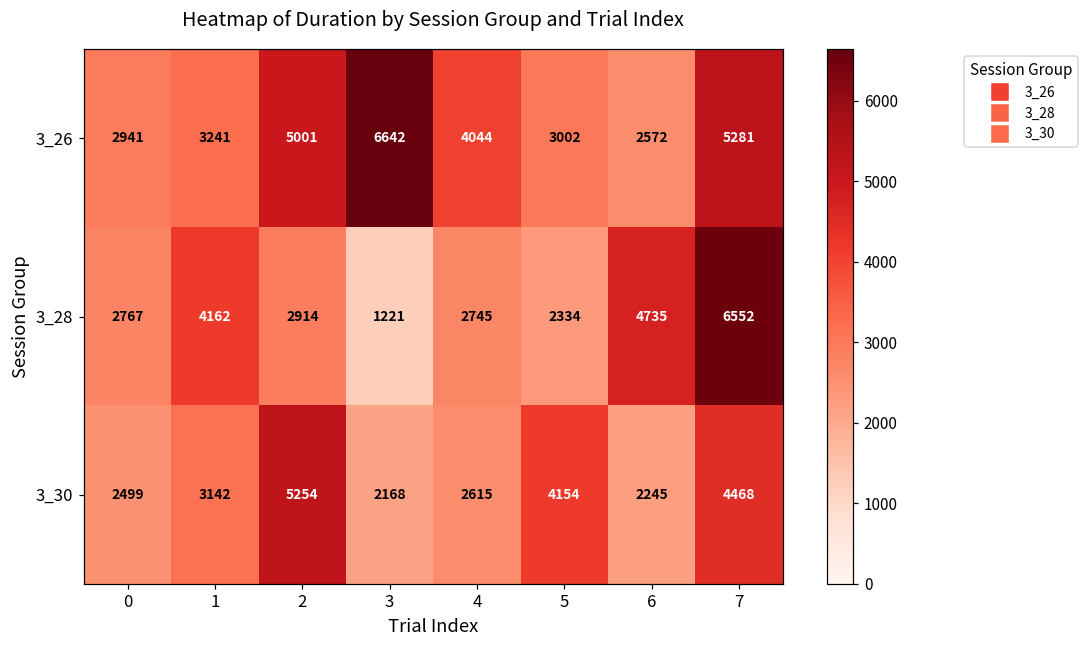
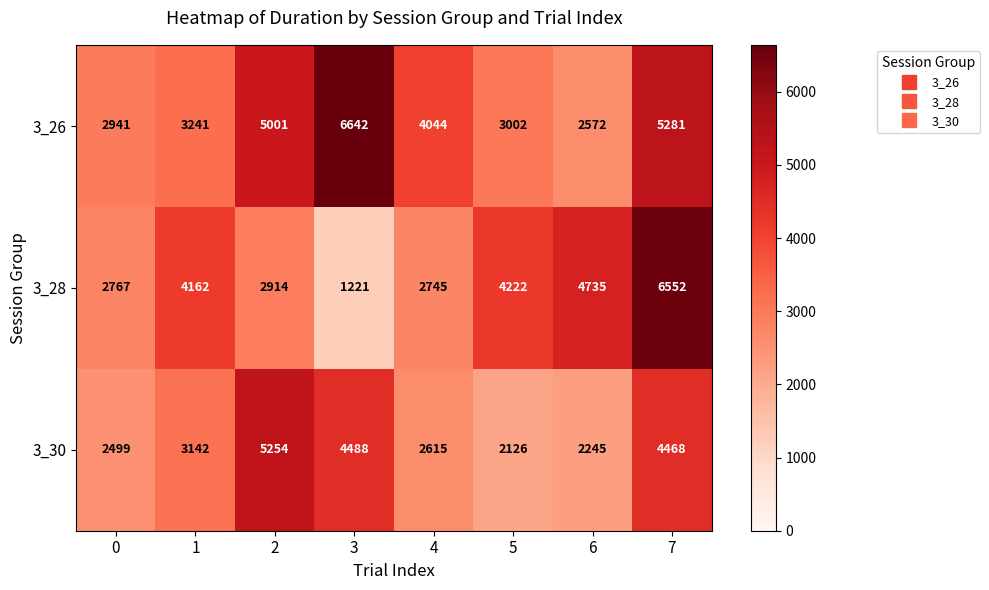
  {
    "3_26": {
      "0": 2941,
      "1": 3241,
      "2": 5001,
      "3": 6642,
      "4": 4044,
      "5": 3002,
      "6": 2572,
      "7": 5281
    },
    "3_28": {
      "0": 2767,
      "1": 4162,
      "2": 2914,
      "3": 1221,
      "4": 2745,
-     "5": 2334,
+     "5": 4222,
      "6": 4735,
      "7": 6552
    },
    "3_30": {
      "0": 2499,
      "1": 3142,
      "2": 5254,
-     "3": 2168,
+     "3": 4488,
      "4": 2615,
-     "5": 4154,
+     "5": 2126,
      "6": 2245,
      "7": 4468
    }
  }
